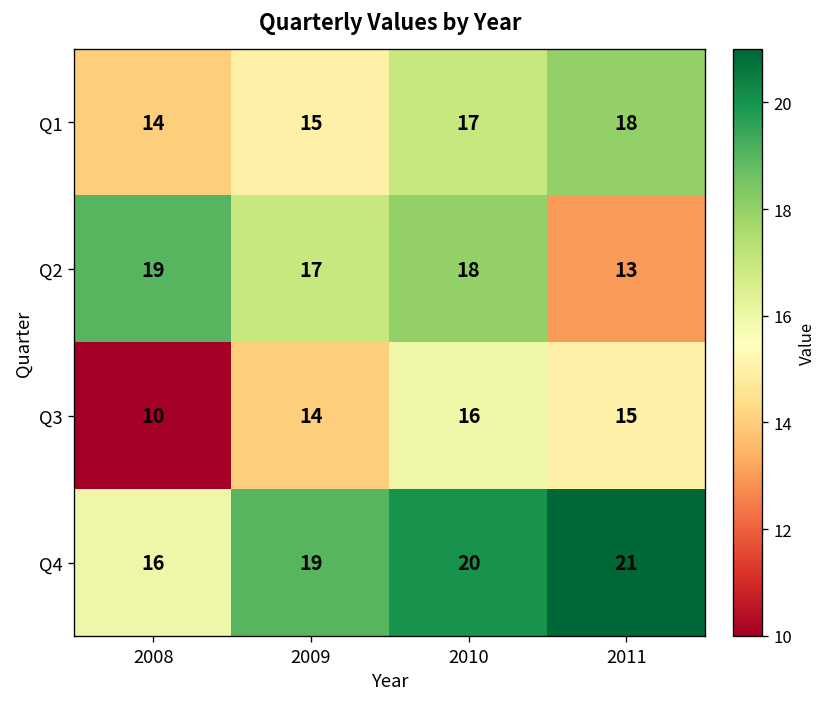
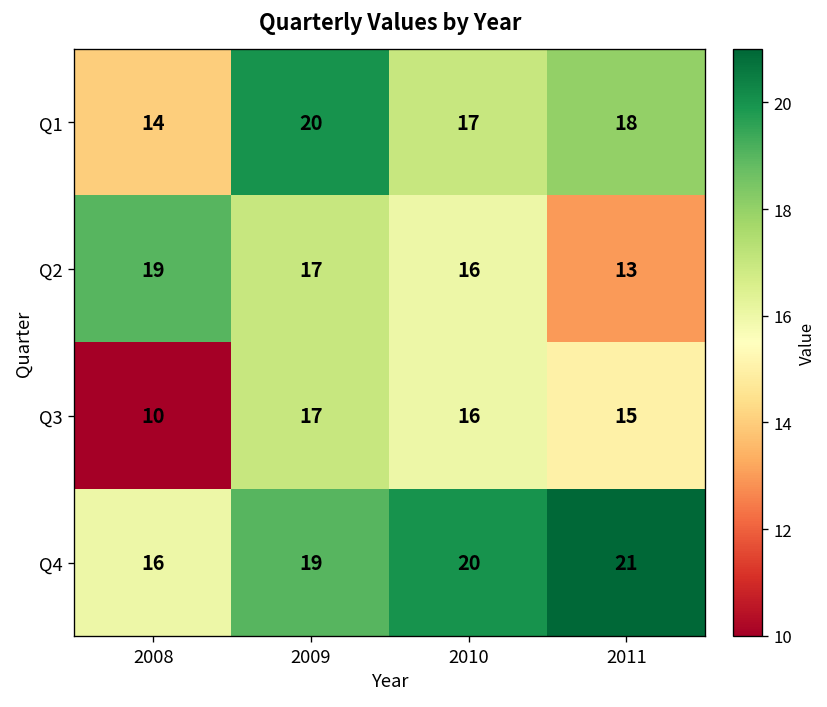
  {
    "Q1": {
      "2008": 14,
-     "2009": 15,
+     "2009": 20,
      "2010": 17,
      "2011": 18
    },
    "Q2": {
      "2008": 19,
      "2009": 17,
-     "2010": 18,
+     "2010": 16,
      "2011": 13
    },
    "Q3": {
      "2008": 10,
-     "2009": 14,
+     "2009": 17,
      "2010": 16,
      "2011": 15
    },
    "Q4": {
      "2008": 16,
      "2009": 19,
      "2010": 20,
      "2011": 21
    }
  }
